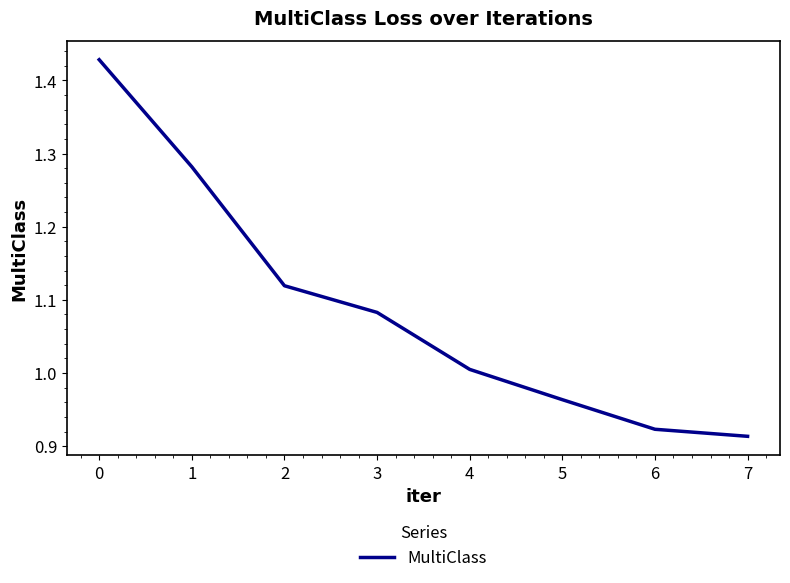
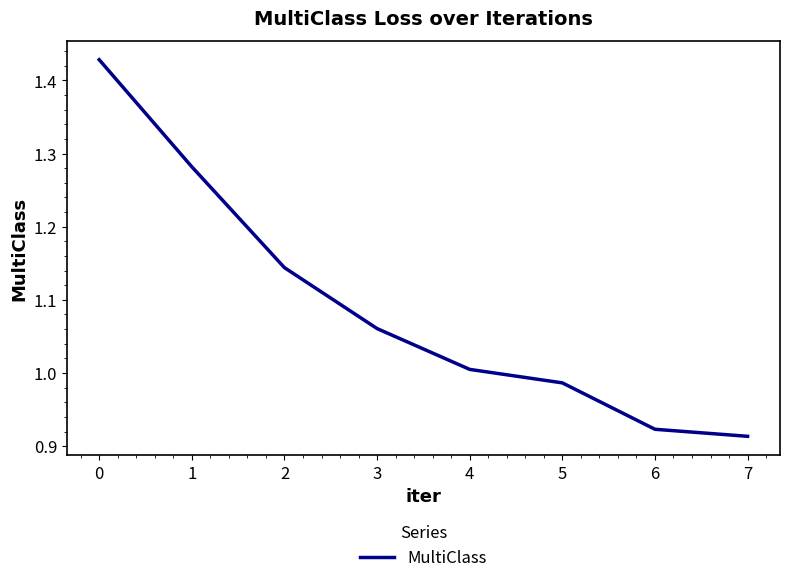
  {
    "0": 1.43,
    "1": 1.28,
-   "2": 1.12,
-   "3": 1.08,
+   "2": 1.14,
+   "3": 1.06,
    "4": 1.00,
-   "5": 0.96,
+   "5": 0.99,
    "6": 0.92,
    "7": 0.91
  }
